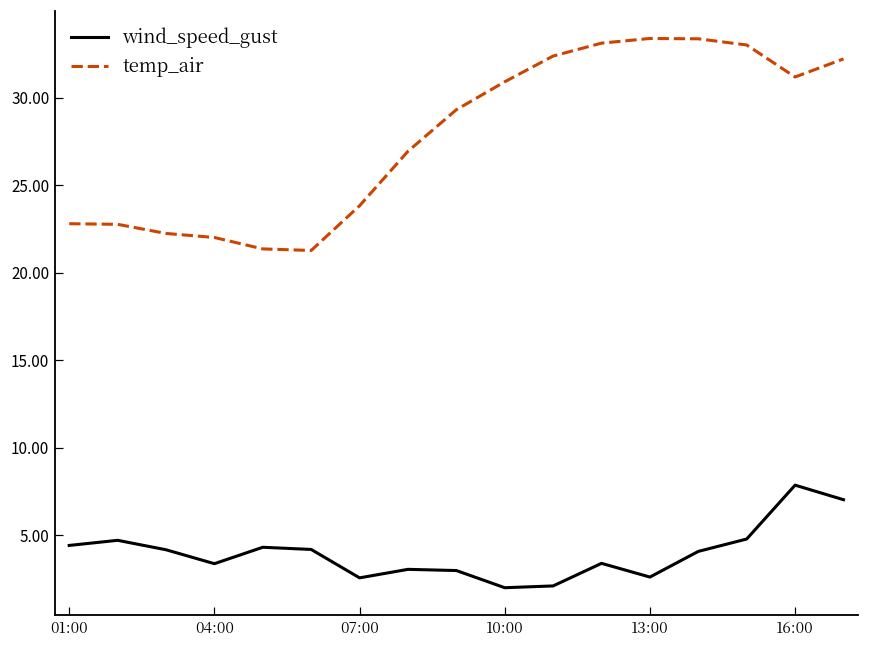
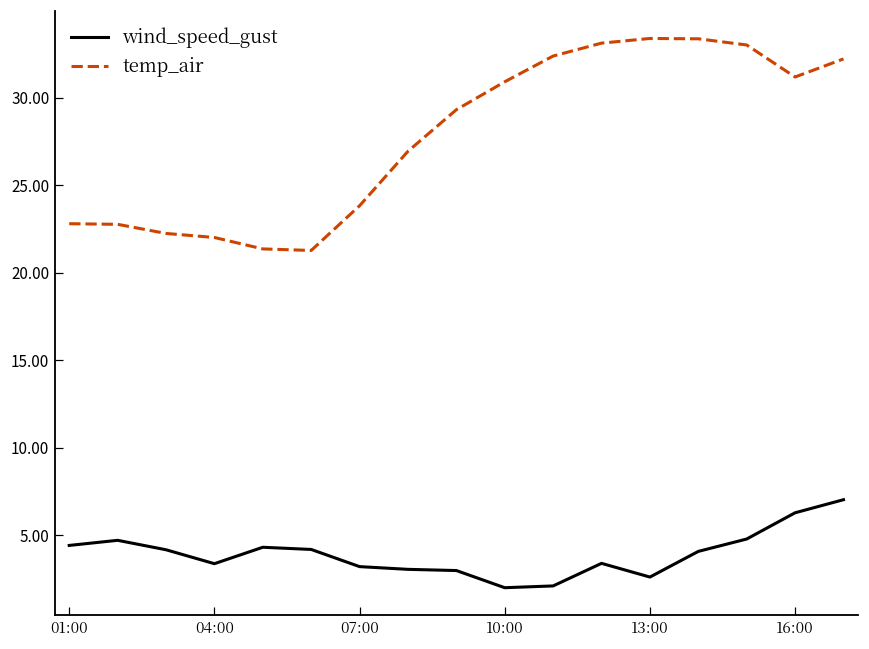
  {
    "wind_speed_gust": {
      "01:00": 4.4,
      "04:00": 3.4,
-     "07:00": 2.6,
+     "07:00": 3.2,
      "10:00": 2.0,
      "13:00": 2.6,
-     "16:00": 7.9
+     "16:00": 6.3
    },
    "temp_air": {
      "01:00": 22.8,
      "04:00": 22.0,
      "07:00": 23.8,
      "10:00": 30.9,
      "13:00": 33.4,
      "16:00": 31.2
    }
  }
